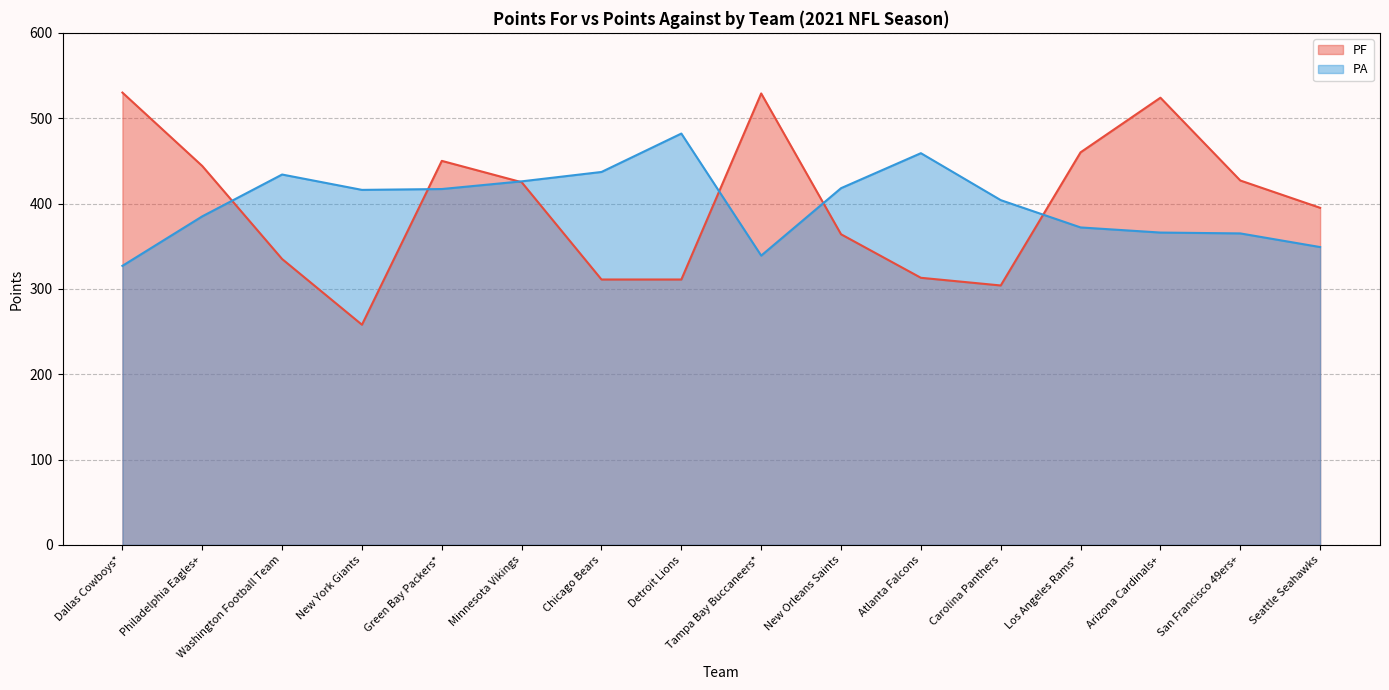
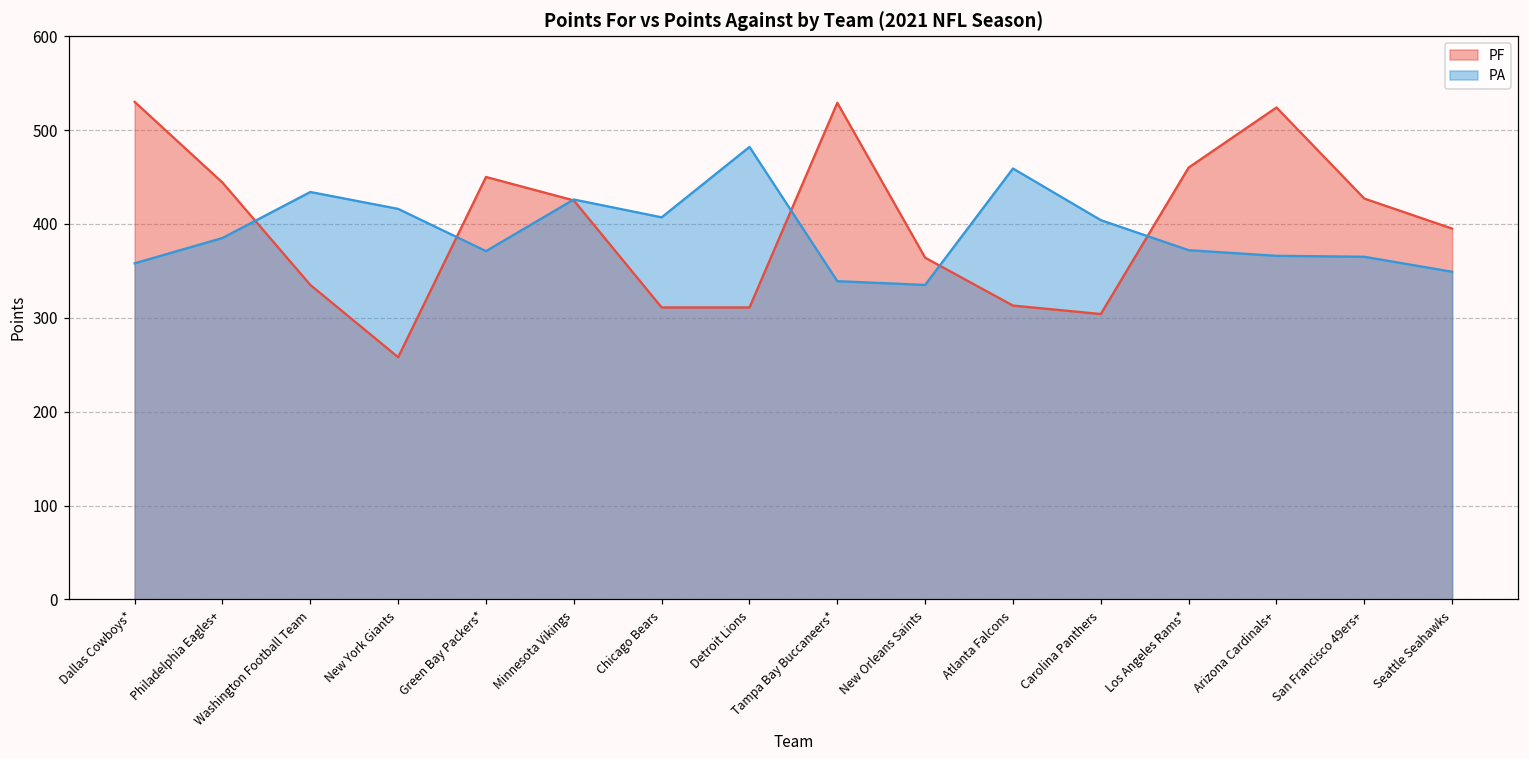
  {
    "PF": {
      "Dallas Cowboys*": 530,
      "Philadelphia Eagles+": 440,
      "Washington Football Team": 340,
      "New York Giants": 260,
      "Green Bay Packers*": 450,
      "Chicago Bears": 310,
      "Detroit Lions": 310,
      "Tampa Bay Buccaneers*": 530,
      "New Orleans Saints": 360,
      "Atlanta Falcons": 310,
      "Carolina Panthers": 300,
      "Los Angeles Rams*": 460,
      "Arizona Cardinals+": 520,
      "San Francisco 49ers+": 430,
      "Seattle Seahawks": 400
    },
    "PA": {
-     "Dallas Cowboys*": 330,
+     "Dallas Cowboys*": 360,
      "Philadelphia Eagles+": 390,
      "Washington Football Team": 430,
      "New York Giants": 420,
-     "Green Bay Packers*": 420,
-     "Chicago Bears": 440,
+     "Green Bay Packers*": 370,
+     "Chicago Bears": 410,
      "Detroit Lions": 480,
      "Tampa Bay Buccaneers*": 340,
-     "New Orleans Saints": 420,
+     "New Orleans Saints": 340,
      "Atlanta Falcons": 460,
      "Carolina Panthers": 400,
      "Los Angeles Rams*": 370,
      "Arizona Cardinals+": 370,
      "San Francisco 49ers+": 370,
      "Seattle Seahawks": 350
    }
  }
